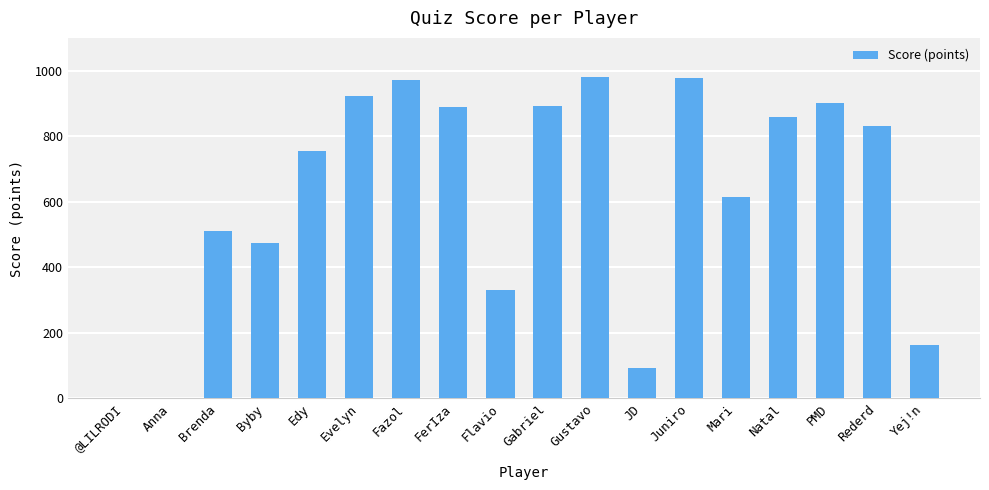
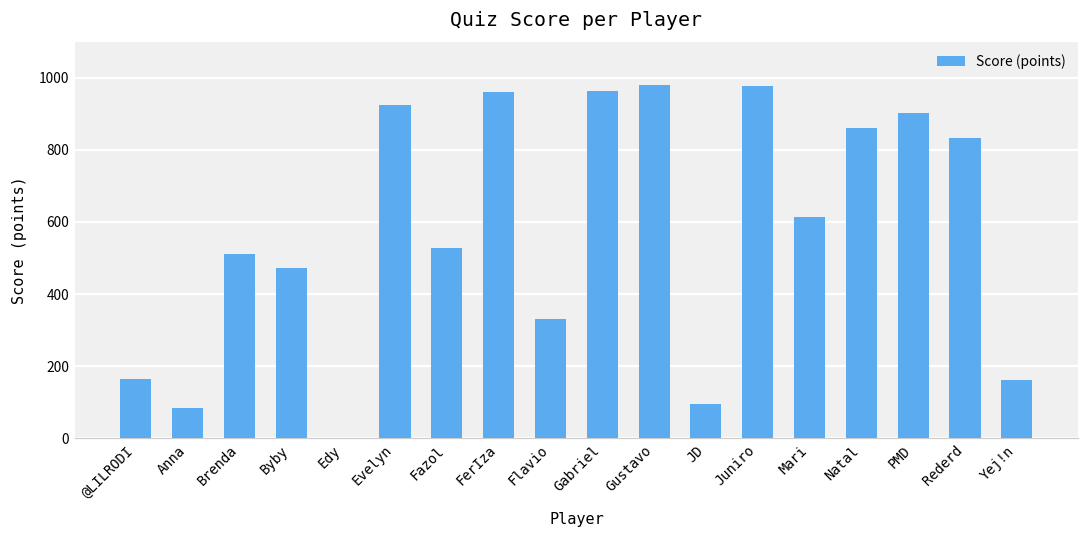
  {
-   "@LILRODI": 0,
-   "Anna": 0,
+   "@LILRODI": 160,
+   "Anna": 80,
    "Brenda": 510,
    "Byby": 470,
-   "Edy": 760,
+   "Edy": 0,
    "Evelyn": 920,
-   "Fazol": 970,
-   "FerIza": 890,
+   "Fazol": 530,
+   "FerIza": 960,
    "Flavio": 330,
-   "Gabriel": 890,
+   "Gabriel": 960,
    "Gustavo": 980,
    "JD": 90,
    "Juniro": 980,
    "Mari": 610,
    "Natal": 860,
    "PMD": 900,
    "Rederd": 830,
    "Yej!n": 160
  }
